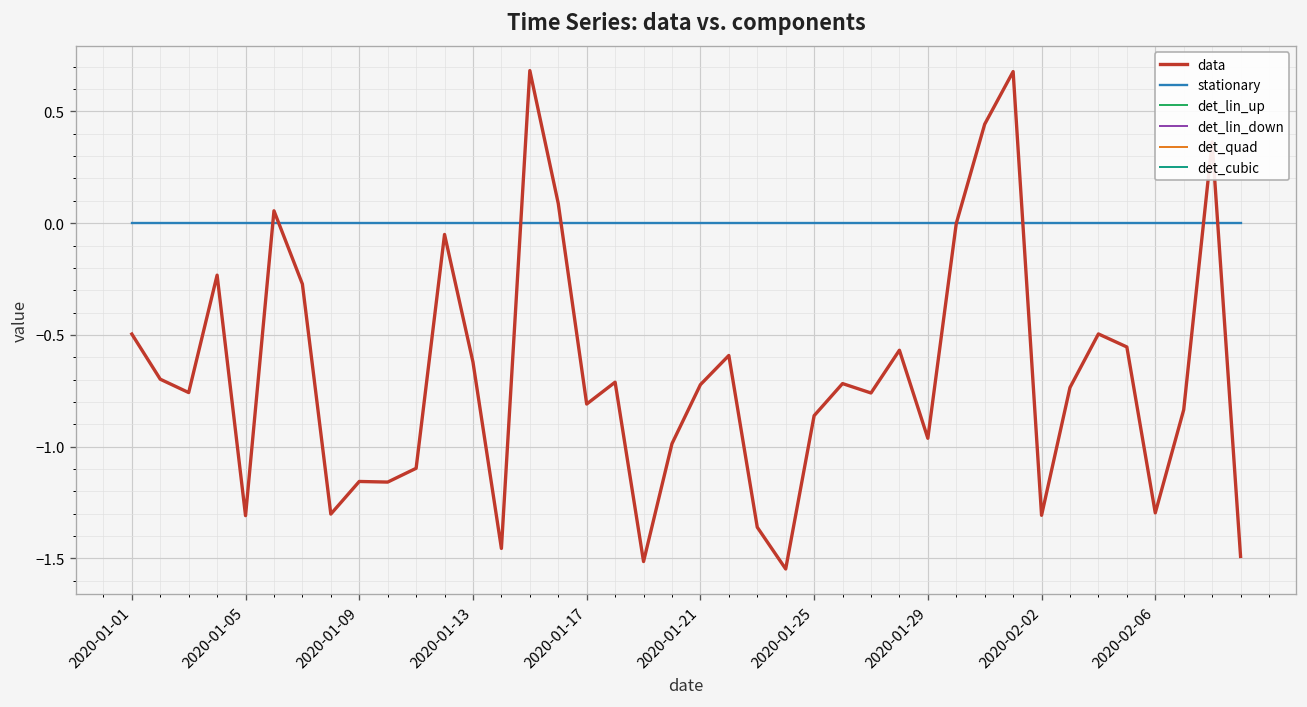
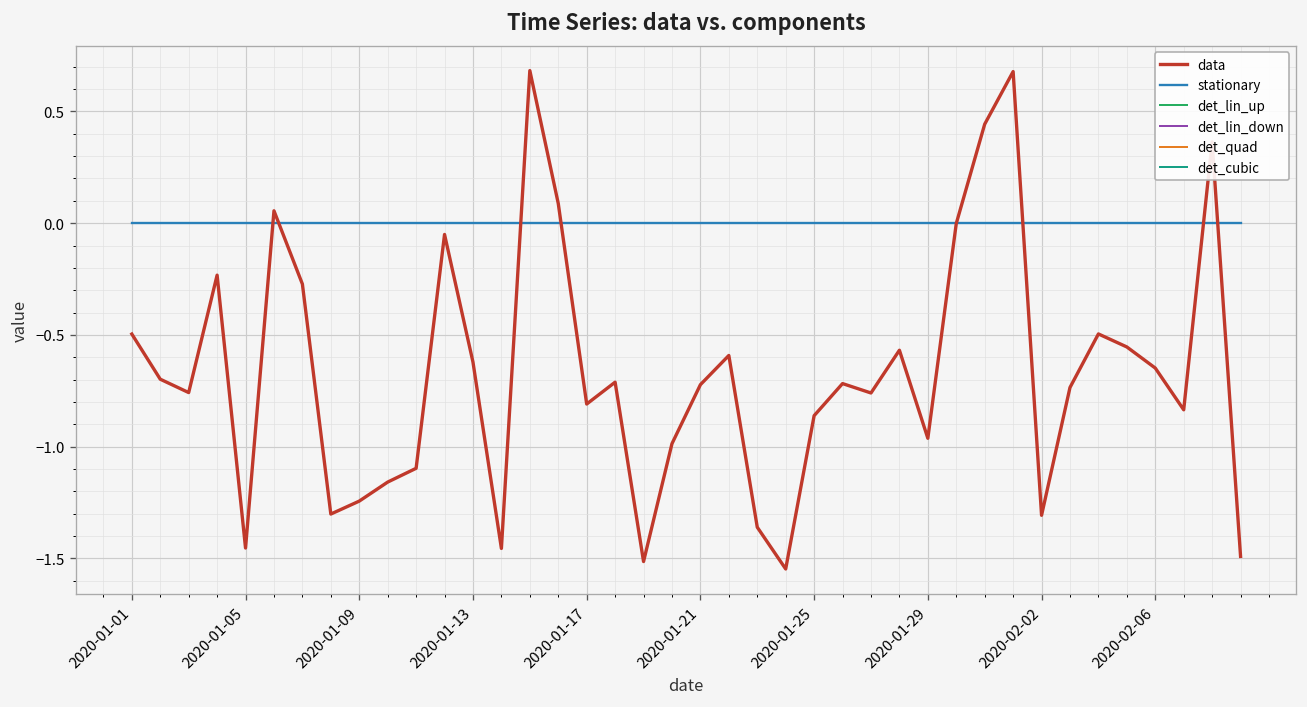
  {
    "data": {
      "2020-01-01": -0.50,
-     "2020-01-05": -1.31,
-     "2020-01-09": -1.16,
+     "2020-01-05": -1.45,
+     "2020-01-09": -1.24,
      "2020-01-13": -0.62,
      "2020-01-17": -0.81,
      "2020-01-21": -0.72,
      "2020-01-25": -0.86,
      "2020-01-29": -0.96,
      "2020-02-02": -1.31,
-     "2020-02-06": -1.30
+     "2020-02-06": -0.65
    },
    "det_cubic": {
      "2020-01-01": 0.00,
      "2020-01-05": 0.00,
      "2020-01-09": 0.00,
      "2020-01-13": 0.00,
      "2020-01-17": 0.00,
      "2020-01-21": 0.00,
      "2020-01-25": 0.00,
      "2020-01-29": 0.00,
      "2020-02-02": 0.00,
      "2020-02-06": 0.00
    }
  }
